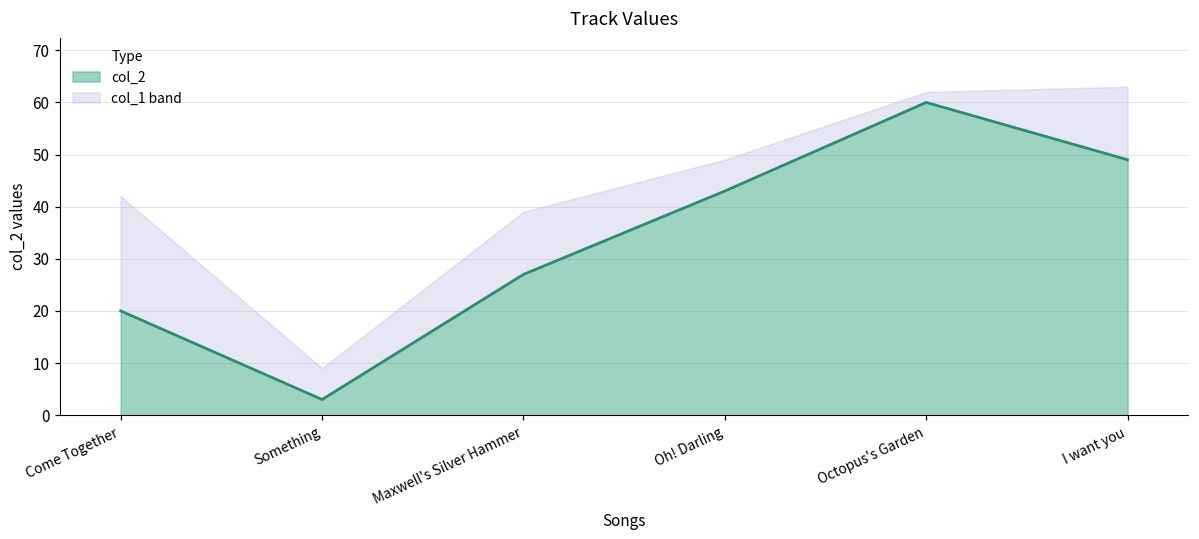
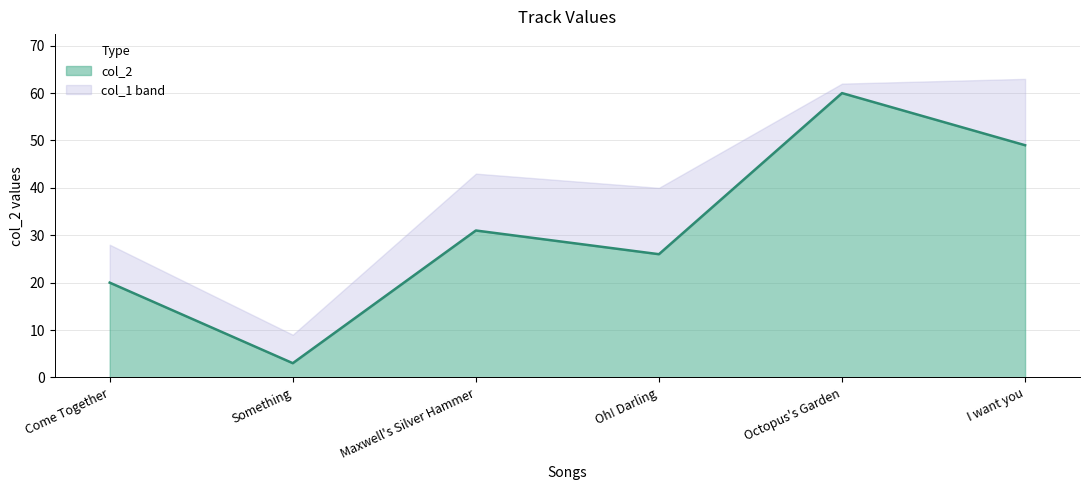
  {
    "col_2": {
      "Come Together": 20,
      "Something": 3,
-     "Maxwell's Silver Hammer": 27,
-     "Oh! Darling": 43,
+     "Maxwell's Silver Hammer": 31,
+     "Oh! Darling": 26,
      "Octopus's Garden": 60,
      "I want you": 49
    },
    "col_1 band": {
-     "Come Together": 22,
+     "Come Together": 8,
      "Something": 6,
      "Maxwell's Silver Hammer": 12,
-     "Oh! Darling": 6,
+     "Oh! Darling": 14,
      "Octopus's Garden": 2,
      "I want you": 14
    }
  }
